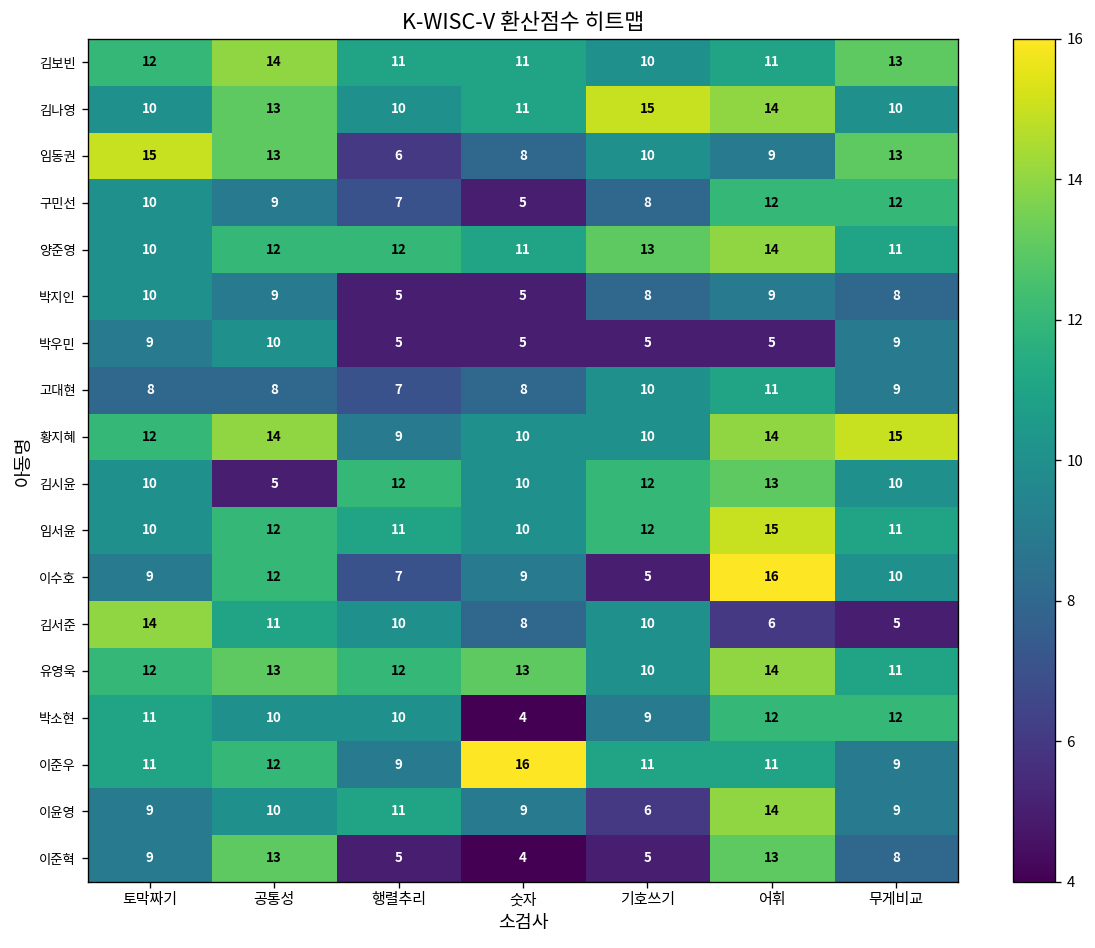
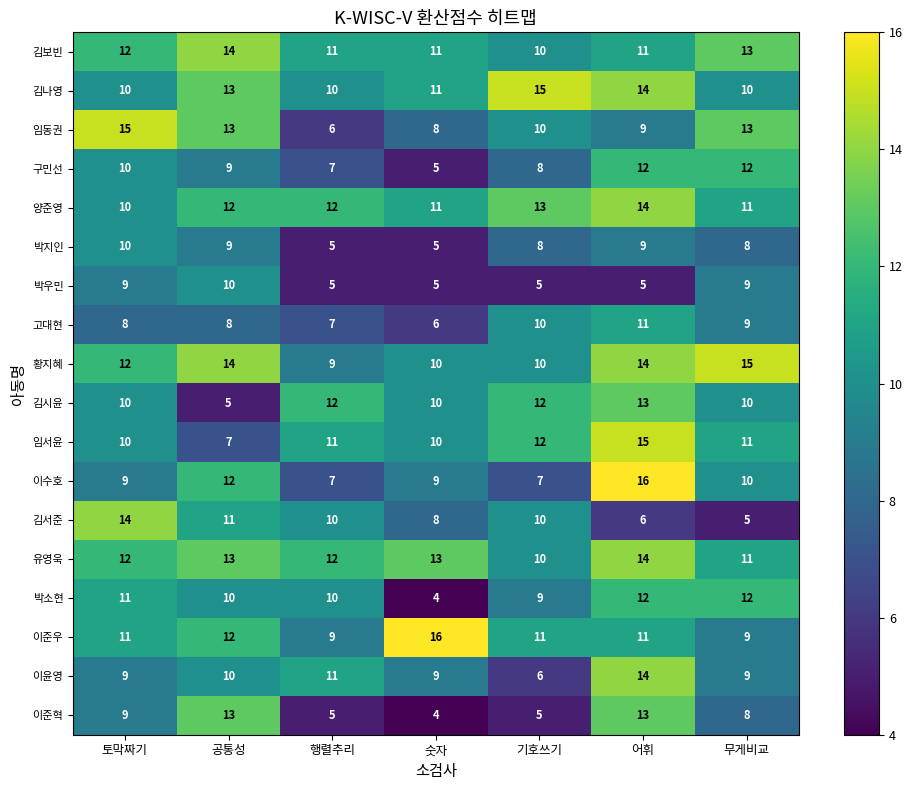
  {
    "김보빈": {
      "토막짜기": 12,
      "공통성": 14,
      "행렬추리": 11,
      "숫자": 11,
      "기호쓰기": 10,
      "어휘": 11,
      "무게비교": 13
    },
    "김나영": {
      "토막짜기": 10,
      "공통성": 13,
      "행렬추리": 10,
      "숫자": 11,
      "기호쓰기": 15,
      "어휘": 14,
      "무게비교": 10
    },
    "임동권": {
      "토막짜기": 15,
      "공통성": 13,
      "행렬추리": 6,
      "숫자": 8,
      "기호쓰기": 10,
      "어휘": 9,
      "무게비교": 13
    },
    "구민선": {
      "토막짜기": 10,
      "공통성": 9,
      "행렬추리": 7,
      "숫자": 5,
      "기호쓰기": 8,
      "어휘": 12,
      "무게비교": 12
    },
    "양준영": {
      "토막짜기": 10,
      "공통성": 12,
      "행렬추리": 12,
      "숫자": 11,
      "기호쓰기": 13,
      "어휘": 14,
      "무게비교": 11
    },
    "박지인": {
      "토막짜기": 10,
      "공통성": 9,
      "행렬추리": 5,
      "숫자": 5,
      "기호쓰기": 8,
      "어휘": 9,
      "무게비교": 8
    },
    "박우민": {
      "토막짜기": 9,
      "공통성": 10,
      "행렬추리": 5,
      "숫자": 5,
      "기호쓰기": 5,
      "어휘": 5,
      "무게비교": 9
    },
    "고대현": {
      "토막짜기": 8,
      "공통성": 8,
      "행렬추리": 7,
-     "숫자": 8,
+     "숫자": 6,
      "기호쓰기": 10,
      "어휘": 11,
      "무게비교": 9
    },
    "황지혜": {
      "토막짜기": 12,
      "공통성": 14,
      "행렬추리": 9,
      "숫자": 10,
      "기호쓰기": 10,
      "어휘": 14,
      "무게비교": 15
    },
    "김시윤": {
      "토막짜기": 10,
      "공통성": 5,
      "행렬추리": 12,
      "숫자": 10,
      "기호쓰기": 12,
      "어휘": 13,
      "무게비교": 10
    },
    "임서윤": {
      "토막짜기": 10,
-     "공통성": 12,
+     "공통성": 7,
      "행렬추리": 11,
      "숫자": 10,
      "기호쓰기": 12,
      "어휘": 15,
      "무게비교": 11
    },
    "이수호": {
      "토막짜기": 9,
      "공통성": 12,
      "행렬추리": 7,
      "숫자": 9,
-     "기호쓰기": 5,
+     "기호쓰기": 7,
      "어휘": 16,
      "무게비교": 10
    },
    "김서준": {
      "토막짜기": 14,
      "공통성": 11,
      "행렬추리": 10,
      "숫자": 8,
      "기호쓰기": 10,
      "어휘": 6,
      "무게비교": 5
    },
    "유영욱": {
      "토막짜기": 12,
      "공통성": 13,
      "행렬추리": 12,
      "숫자": 13,
      "기호쓰기": 10,
      "어휘": 14,
      "무게비교": 11
    },
    "박소현": {
      "토막짜기": 11,
      "공통성": 10,
      "행렬추리": 10,
      "숫자": 4,
      "기호쓰기": 9,
      "어휘": 12,
      "무게비교": 12
    },
    "이준우": {
      "토막짜기": 11,
      "공통성": 12,
      "행렬추리": 9,
      "숫자": 16,
      "기호쓰기": 11,
      "어휘": 11,
      "무게비교": 9
    },
    "이윤영": {
      "토막짜기": 9,
      "공통성": 10,
      "행렬추리": 11,
      "숫자": 9,
      "기호쓰기": 6,
      "어휘": 14,
      "무게비교": 9
    },
    "이준혁": {
      "토막짜기": 9,
      "공통성": 13,
      "행렬추리": 5,
      "숫자": 4,
      "기호쓰기": 5,
      "어휘": 13,
      "무게비교": 8
    }
  }
